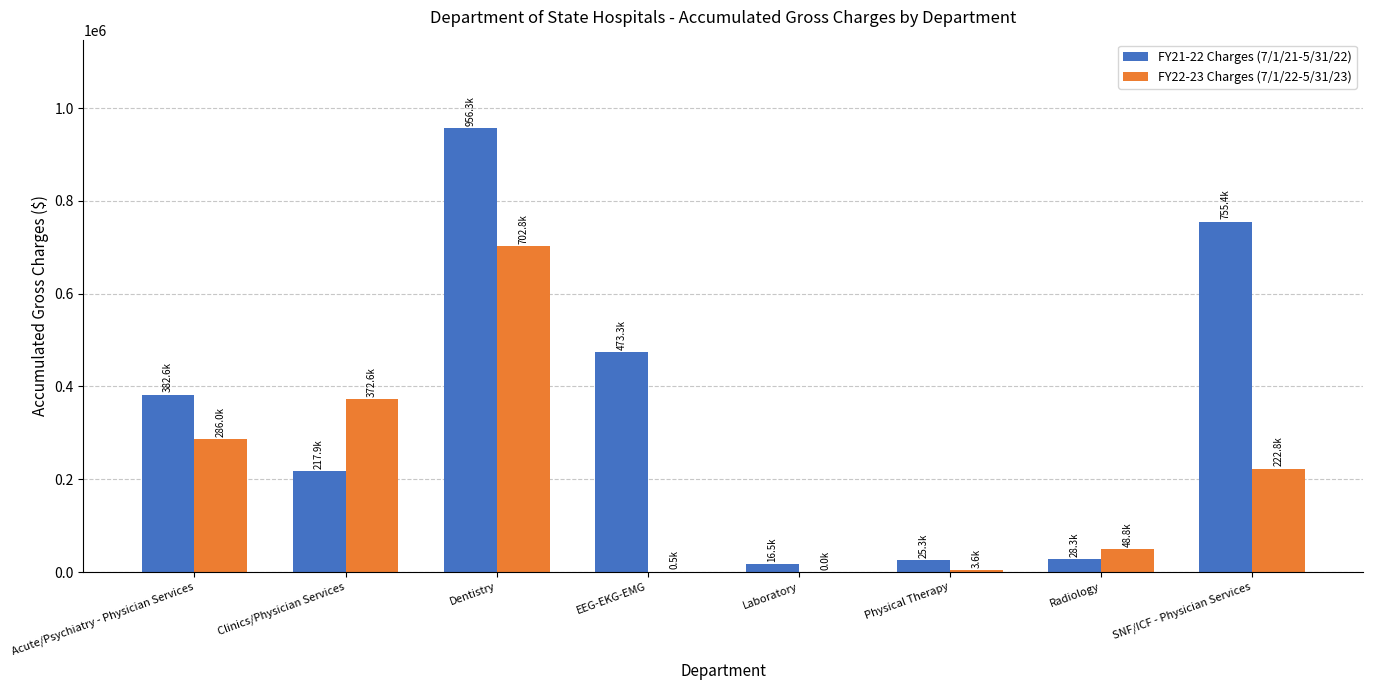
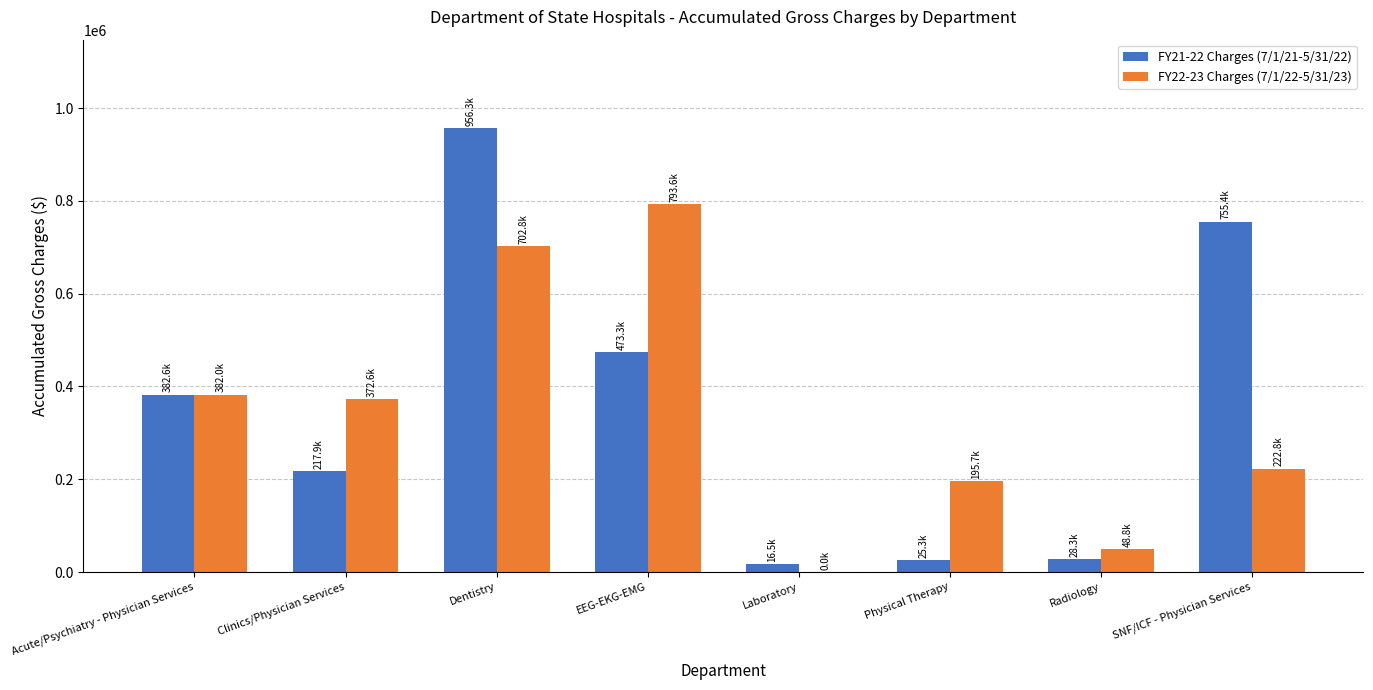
  {
    "FY21-22 Charges (7/1/21-5/31/22)": {
      "Acute/Psychiatry - Physician Services": "382.6k",
      "Clinics/Physician Services": "217.9k",
      "Dentistry": "956.3k",
      "EEG-EKG-EMG": "473.3k",
      "Laboratory": "16.5k",
      "Physical Therapy": "25.3k",
      "Radiology": "28.3k",
      "SNF/ICF - Physician Services": "755.4k"
    },
    "FY22-23 Charges (7/1/22-5/31/23)": {
-     "Acute/Psychiatry - Physician Services": "286.0k",
+     "Acute/Psychiatry - Physician Services": "382.0k",
      "Clinics/Physician Services": "372.6k",
      "Dentistry": "702.8k",
-     "EEG-EKG-EMG": "0.5k",
+     "EEG-EKG-EMG": "793.6k",
      "Laboratory": "0.0k",
-     "Physical Therapy": "3.6k",
+     "Physical Therapy": "195.7k",
      "Radiology": "48.8k",
      "SNF/ICF - Physician Services": "222.8k"
    }
  }
